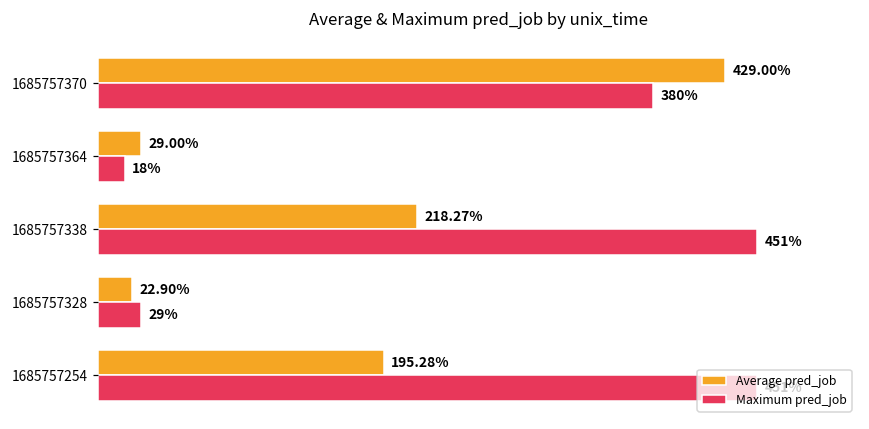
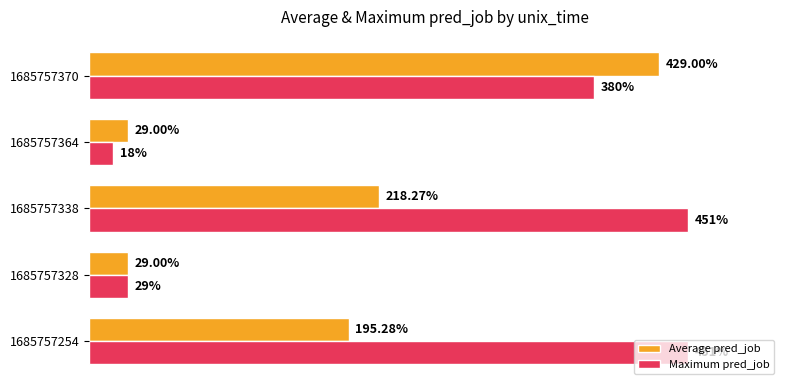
  {
    "Average pred_job": {
      "1685757370": "429.00%",
      "1685757364": "29.00%",
      "1685757338": "218.27%",
-     "1685757328": "22.90%",
+     "1685757328": "29.00%",
      "1685757254": "195.28%"
    },
    "Maximum pred_job": {
      "1685757370": "380%",
      "1685757364": "18%",
      "1685757338": "451%",
      "1685757328": "29%"
    }
  }
